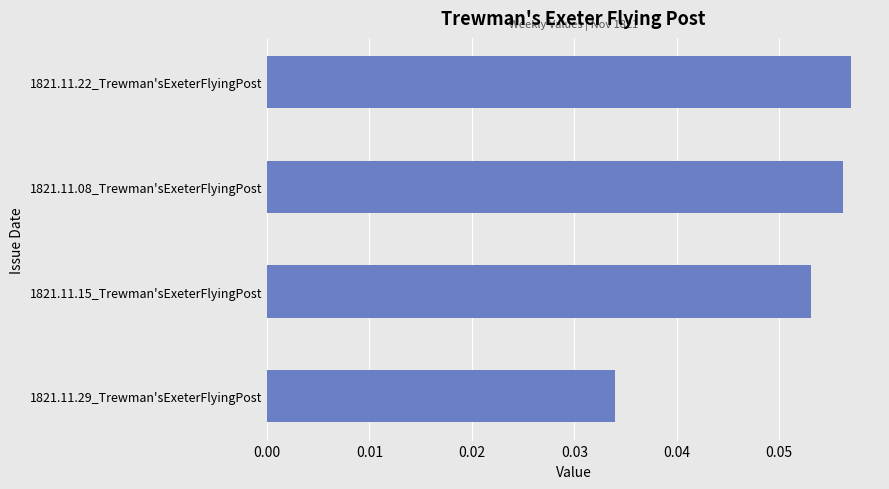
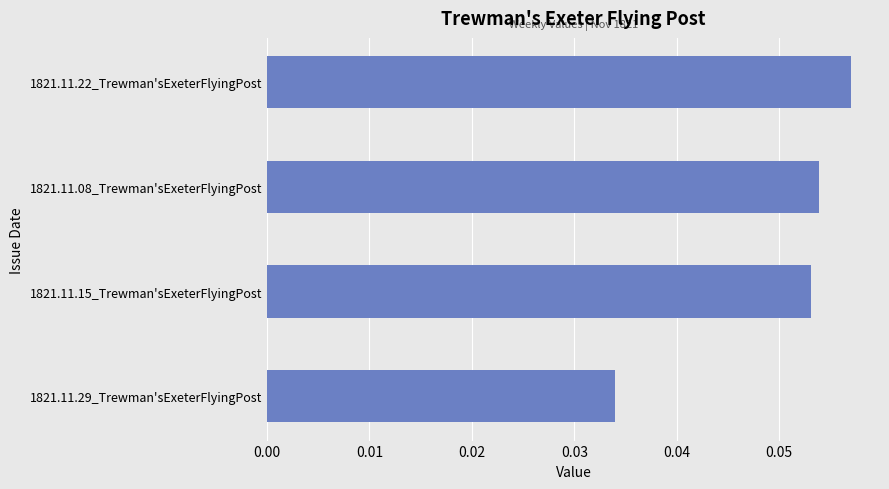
  {
    "1821.11.22_Trewman'sExeterFlyingPost": 0.0570,
-   "1821.11.08_Trewman'sExeterFlyingPost": 0.0562,
+   "1821.11.08_Trewman'sExeterFlyingPost": 0.0539,
    "1821.11.15_Trewman'sExeterFlyingPost": 0.0531,
    "1821.11.29_Trewman'sExeterFlyingPost": 0.0340
  }
